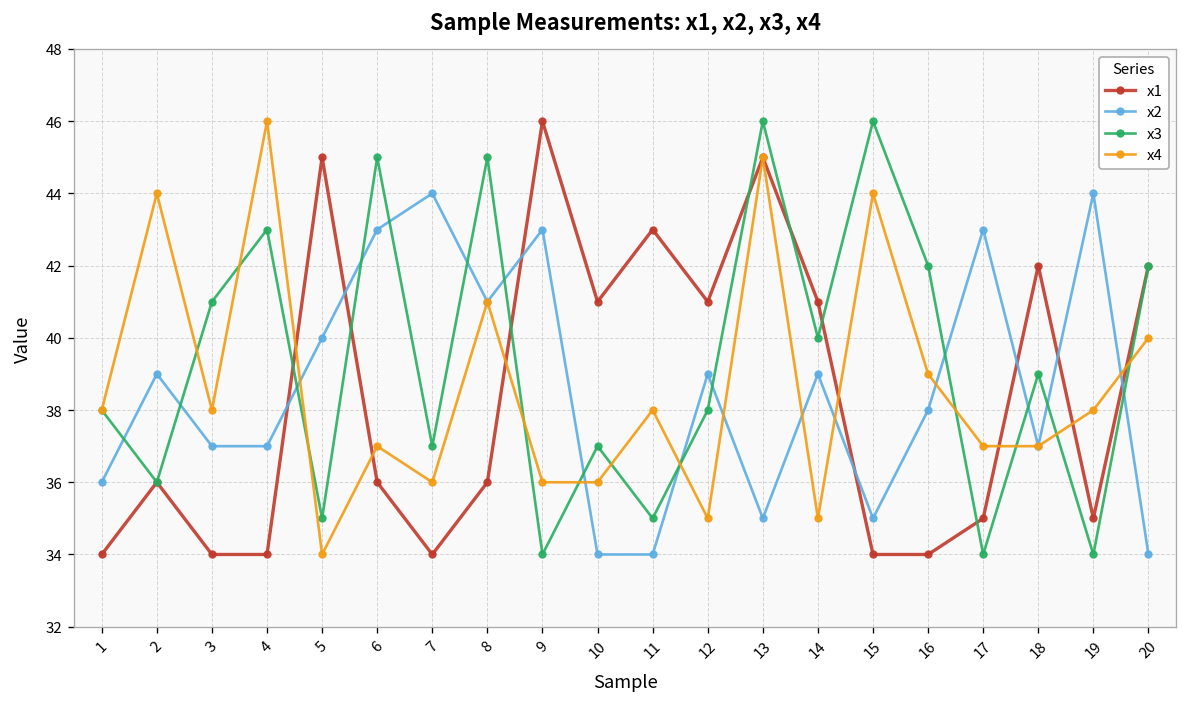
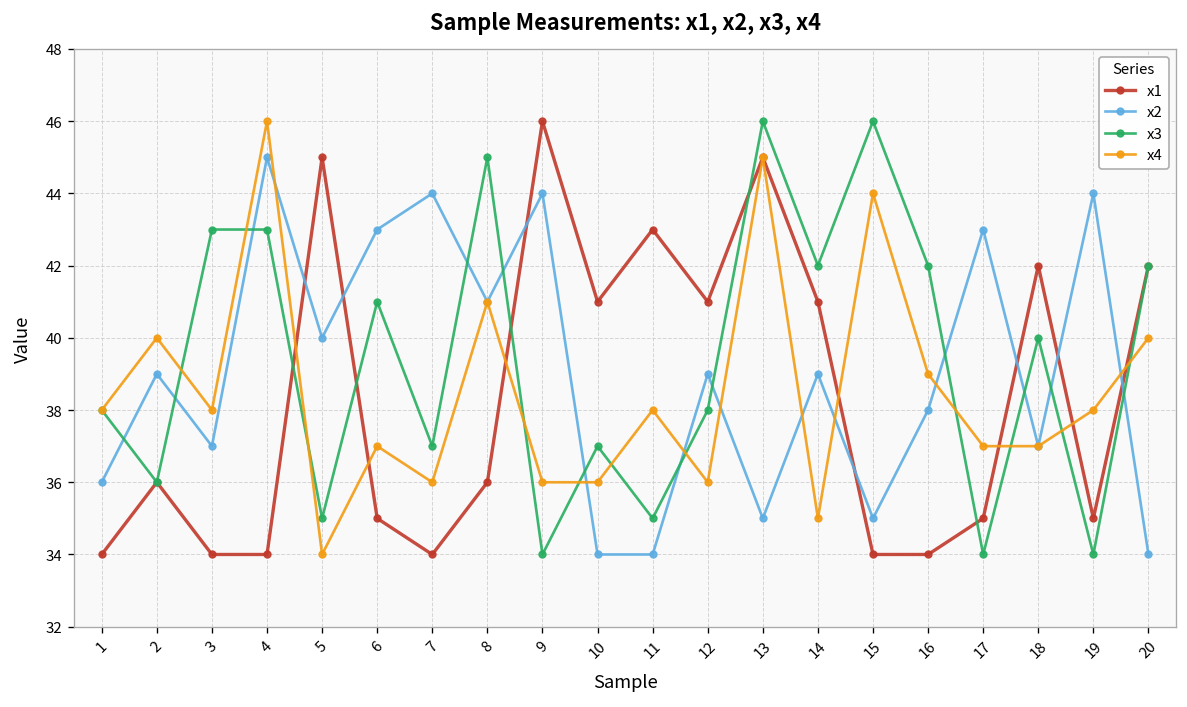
  {
    "x1": {
      "1": 34,
      "3": 34,
      "4": 34,
      "5": 45,
-     "6": 36,
+     "6": 35,
      "7": 34,
      "8": 36,
      "9": 46,
      "10": 41,
      "11": 43,
      "12": 41,
      "14": 41,
      "15": 34,
      "16": 34,
      "17": 35,
      "18": 42,
      "19": 35
    },
    "x2": {
      "1": 36,
      "2": 39,
      "3": 37,
-     "4": 37,
+     "4": 45,
      "5": 40,
      "6": 43,
      "7": 44,
-     "9": 43,
+     "9": 44,
      "10": 34,
      "11": 34,
      "12": 39,
      "13": 35,
      "14": 39,
      "15": 35,
      "16": 38,
      "17": 43,
      "19": 44,
      "20": 34
    },
    "x3": {
-     "3": 41,
+     "3": 43,
      "4": 43,
      "5": 35,
-     "6": 45,
+     "6": 41,
      "7": 37,
      "8": 45,
      "9": 34,
      "10": 37,
      "11": 35,
      "12": 38,
      "13": 46,
-     "14": 40,
+     "14": 42,
      "15": 46,
      "16": 42,
      "17": 34,
-     "18": 39,
+     "18": 40,
      "19": 34
    },
    "x4": {
-     "2": 44,
+     "2": 40,
      "3": 38,
      "4": 46,
      "5": 34,
      "6": 37,
      "7": 36,
      "9": 36,
      "10": 36,
      "11": 38,
-     "12": 35,
+     "12": 36,
      "14": 35,
      "15": 44,
      "16": 39,
      "17": 37,
      "19": 38,
      "20": 40
    }
  }
